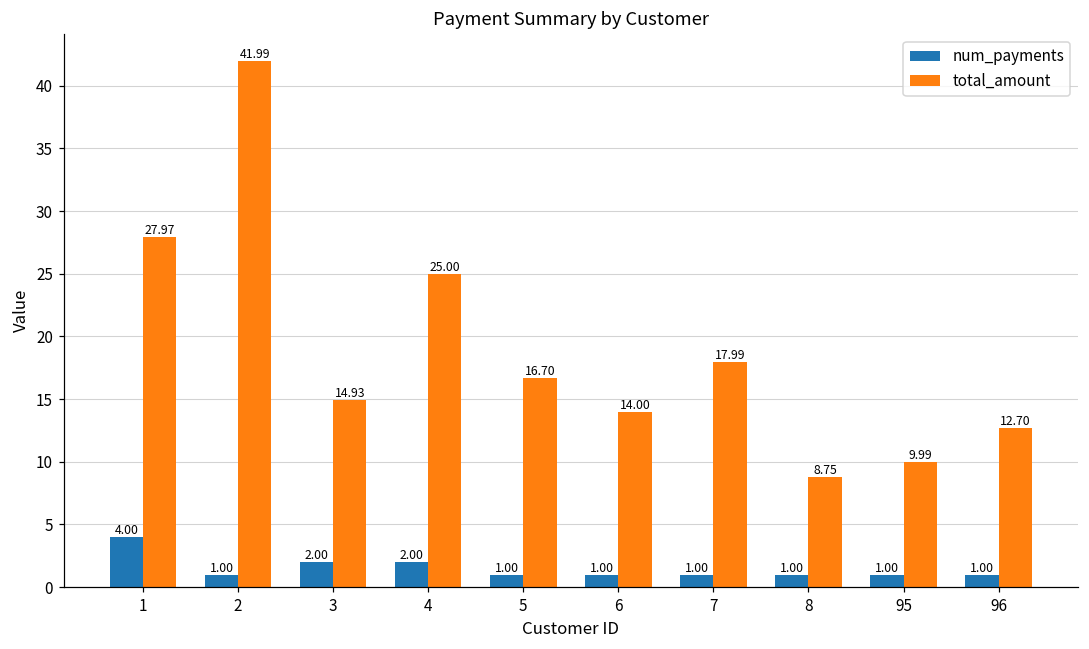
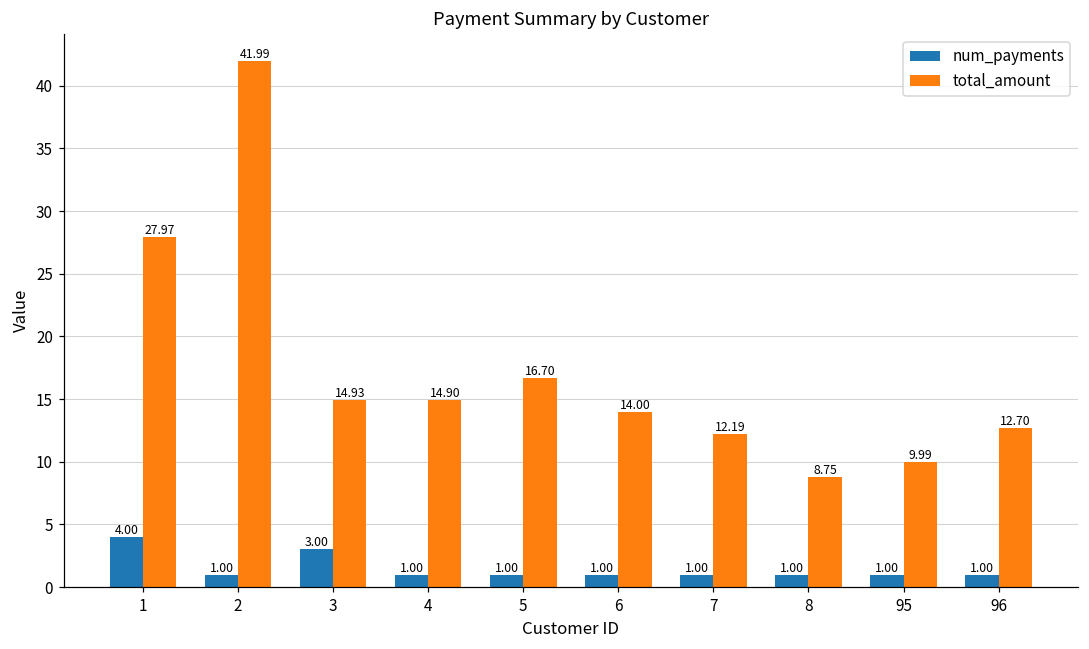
  {
    "num_payments": {
      "1": 4.00,
      "2": 1.00,
-     "3": 2.00,
-     "4": 2.00,
+     "3": 3.00,
+     "4": 1.00,
      "5": 1.00,
      "6": 1.00,
      "7": 1.00,
      "8": 1.00,
      "95": 1.00,
      "96": 1.00
    },
    "total_amount": {
      "1": 27.97,
      "2": 41.99,
      "3": 14.93,
-     "4": 25.00,
+     "4": 14.90,
      "5": 16.70,
      "6": 14.00,
-     "7": 17.99,
+     "7": 12.19,
      "8": 8.75,
      "95": 9.99,
      "96": 12.70
    }
  }
